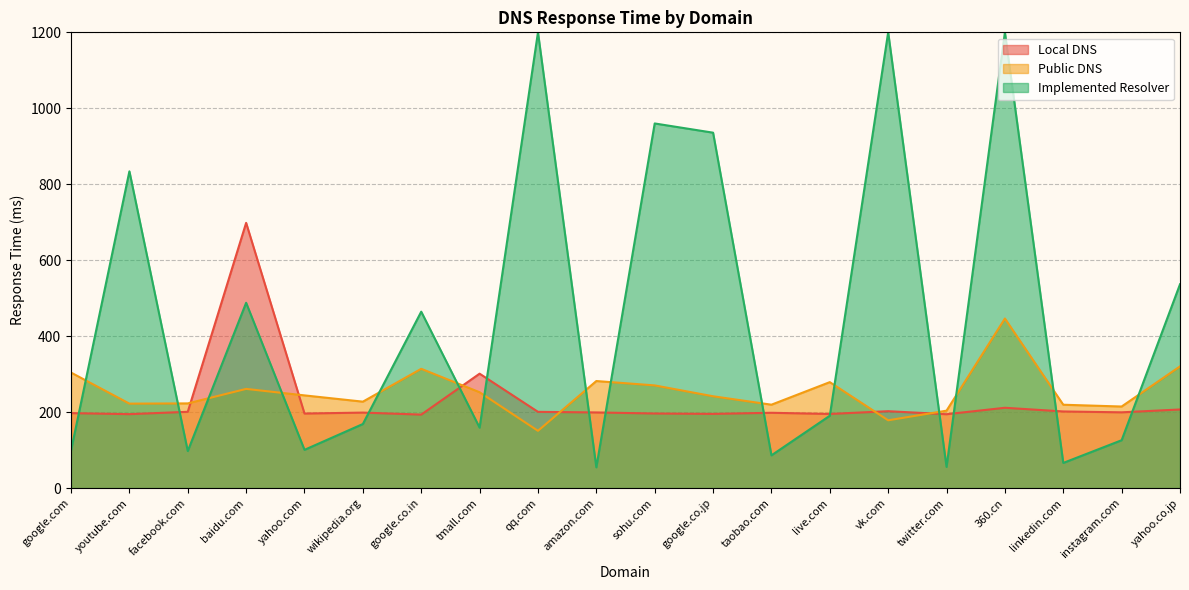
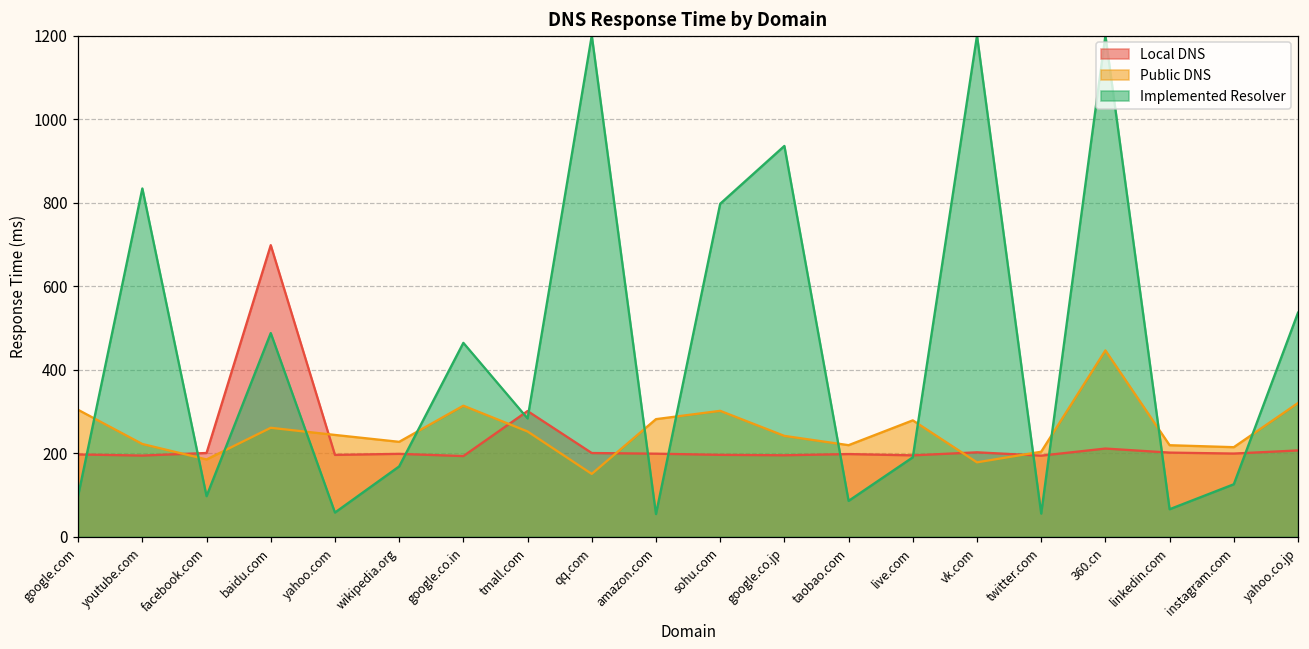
  {
    "Local DNS": {
      "google.com": 200,
      "youtube.com": 190,
      "facebook.com": 200,
      "baidu.com": 700,
      "yahoo.com": 200,
      "wikipedia.org": 200,
      "google.co.in": 190,
      "tmall.com": 300,
      "qq.com": 200,
      "amazon.com": 200,
      "sohu.com": 200,
      "google.co.jp": 200,
      "taobao.com": 200,
      "vk.com": 200,
      "twitter.com": 190,
      "360.cn": 210,
      "linkedin.com": 200,
      "instagram.com": 200,
      "yahoo.co.jp": 210
    },
    "Public DNS": {
      "google.com": 300,
      "youtube.com": 220,
-     "facebook.com": 220,
+     "facebook.com": 190,
      "baidu.com": 260,
      "yahoo.com": 240,
      "wikipedia.org": 230,
      "google.co.in": 310,
      "tmall.com": 250,
      "qq.com": 150,
      "amazon.com": 280,
-     "sohu.com": 270,
+     "sohu.com": 300,
      "google.co.jp": 240,
      "taobao.com": 220,
      "live.com": 280,
      "vk.com": 180,
      "twitter.com": 200,
      "360.cn": 450,
      "linkedin.com": 220,
      "instagram.com": 210,
      "yahoo.co.jp": 320
    },
    "Implemented Resolver": {
      "google.com": 100,
      "youtube.com": 830,
      "facebook.com": 100,
      "baidu.com": 490,
-     "yahoo.com": 100,
+     "yahoo.com": 60,
      "wikipedia.org": 170,
      "google.co.in": 460,
-     "tmall.com": 160,
+     "tmall.com": 280,
      "qq.com": 1200,
      "amazon.com": 50,
-     "sohu.com": 960,
+     "sohu.com": 800,
      "google.co.jp": 940,
      "taobao.com": 90,
      "vk.com": 1200,
      "twitter.com": 60,
      "360.cn": 1200,
      "linkedin.com": 70,
      "instagram.com": 130,
      "yahoo.co.jp": 540
    }
  }
